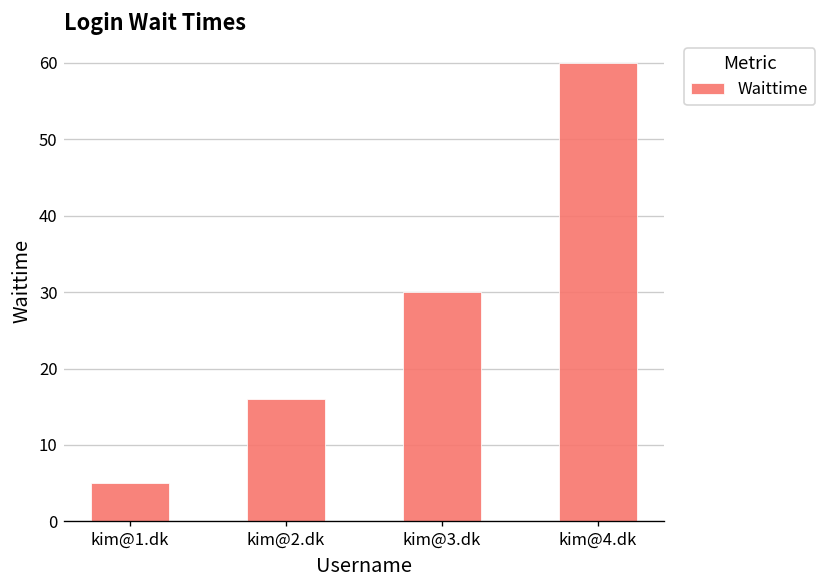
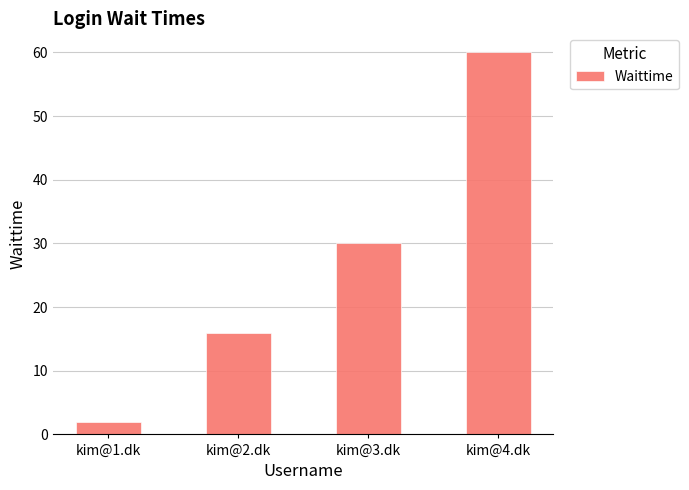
  {
-   "kim@1.dk": 5,
+   "kim@1.dk": 2,
    "kim@2.dk": 16,
    "kim@3.dk": 30,
    "kim@4.dk": 60
  }
